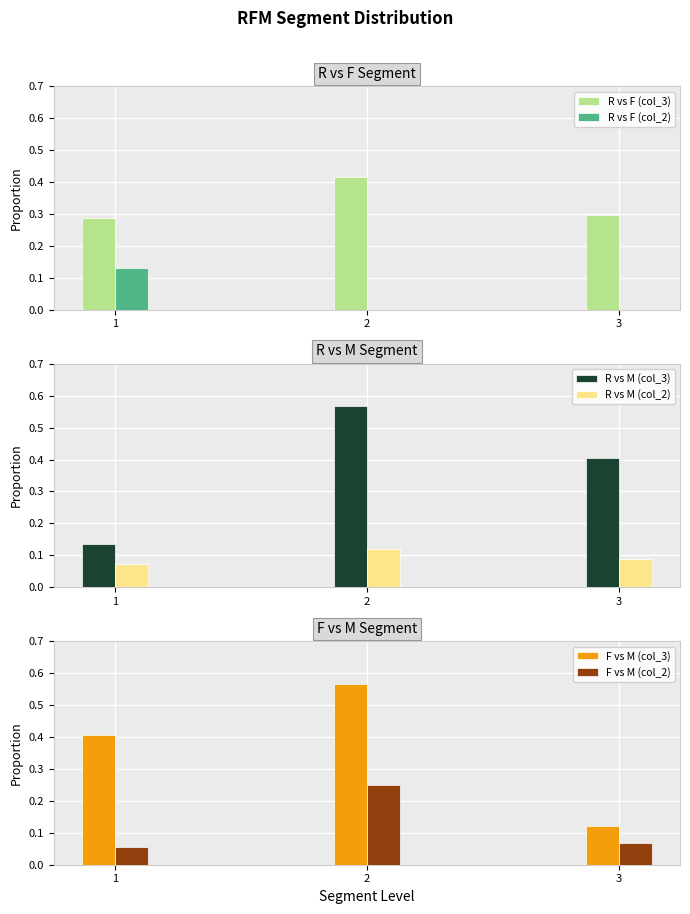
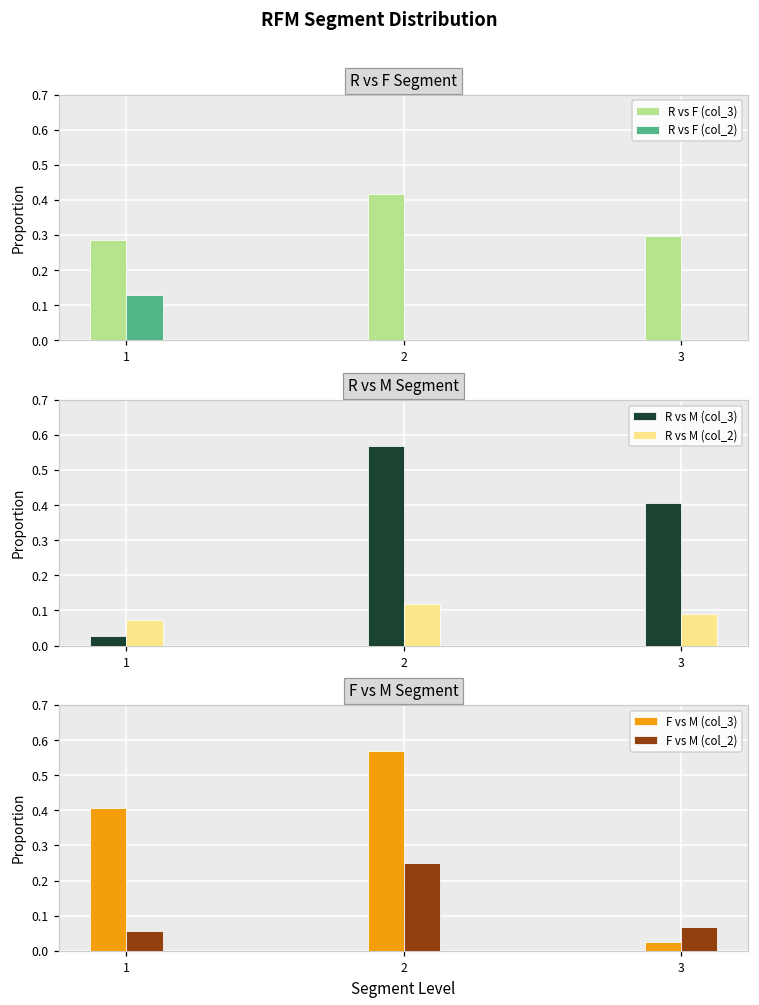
  {
    "R vs F Segment": {
      "R vs F (col_3)": {
        "1": 0.29,
        "2": 0.42,
        "3": 0.30
      },
      "R vs F (col_2)": {
        "1": 0.13,
        "2": 0.00,
        "3": 0.00
      }
    },
    "R vs M Segment": {
      "R vs M (col_3)": {
-       "1": 0.13,
+       "1": 0.03,
        "2": 0.57,
        "3": 0.41
      },
      "R vs M (col_2)": {
        "1": 0.07,
        "2": 0.12,
        "3": 0.09
      }
    },
    "F vs M Segment": {
      "F vs M (col_3)": {
        "1": 0.41,
        "2": 0.57,
-       "3": 0.12
+       "3": 0.03
      },
      "F vs M (col_2)": {
        "1": 0.06,
        "2": 0.25,
        "3": 0.07
      }
    }
  }
